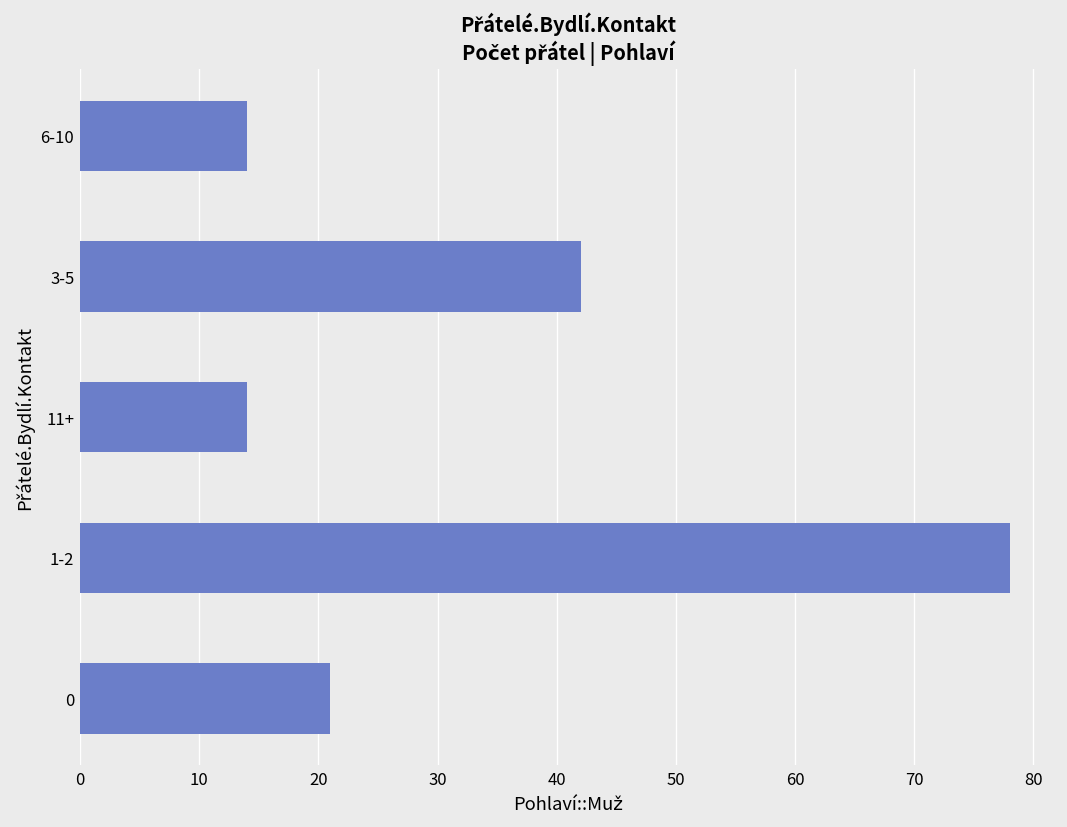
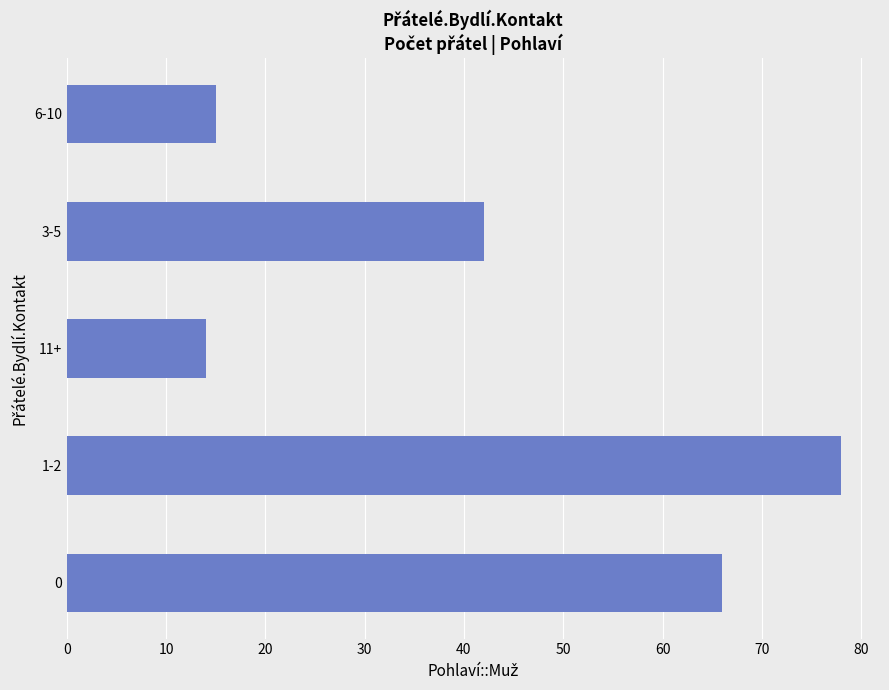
  {
-   "6-10": 14,
+   "6-10": 15,
    "3-5": 42,
    "11+": 14,
    "1-2": 78,
-   "0": 21
+   "0": 66
  }
